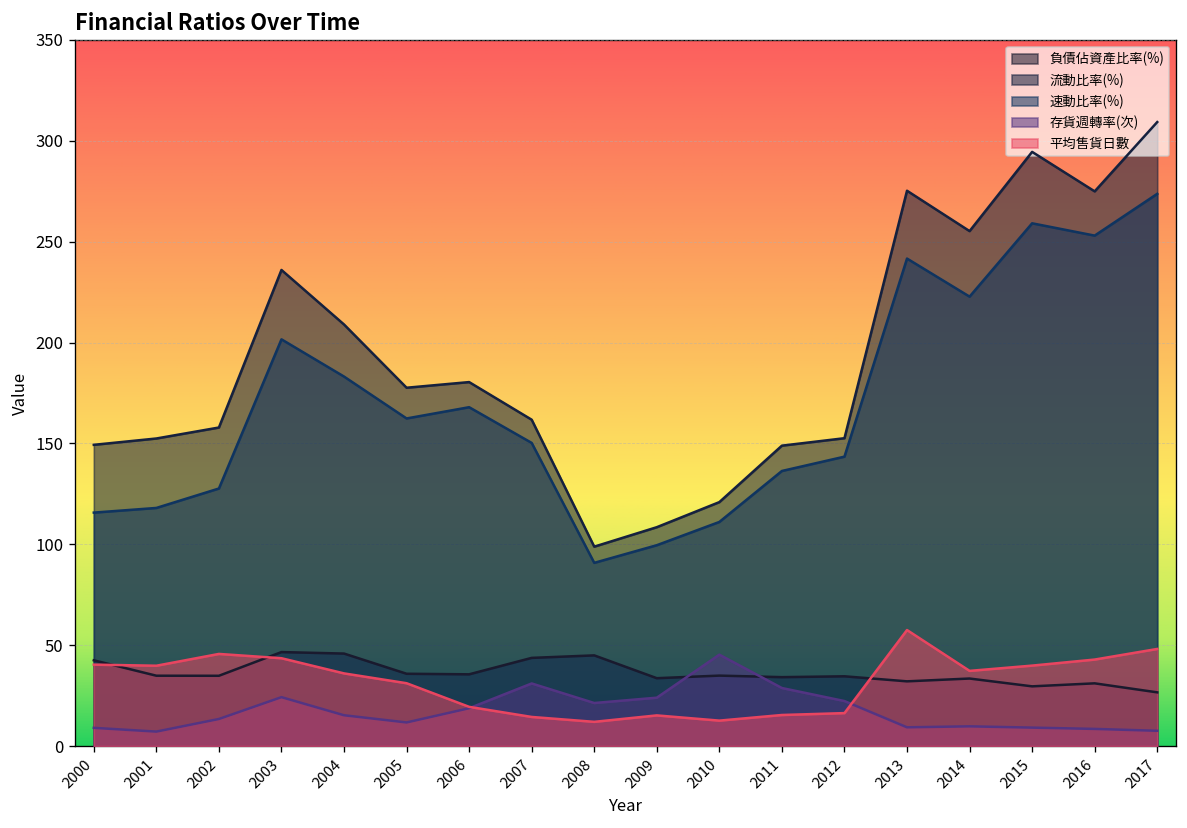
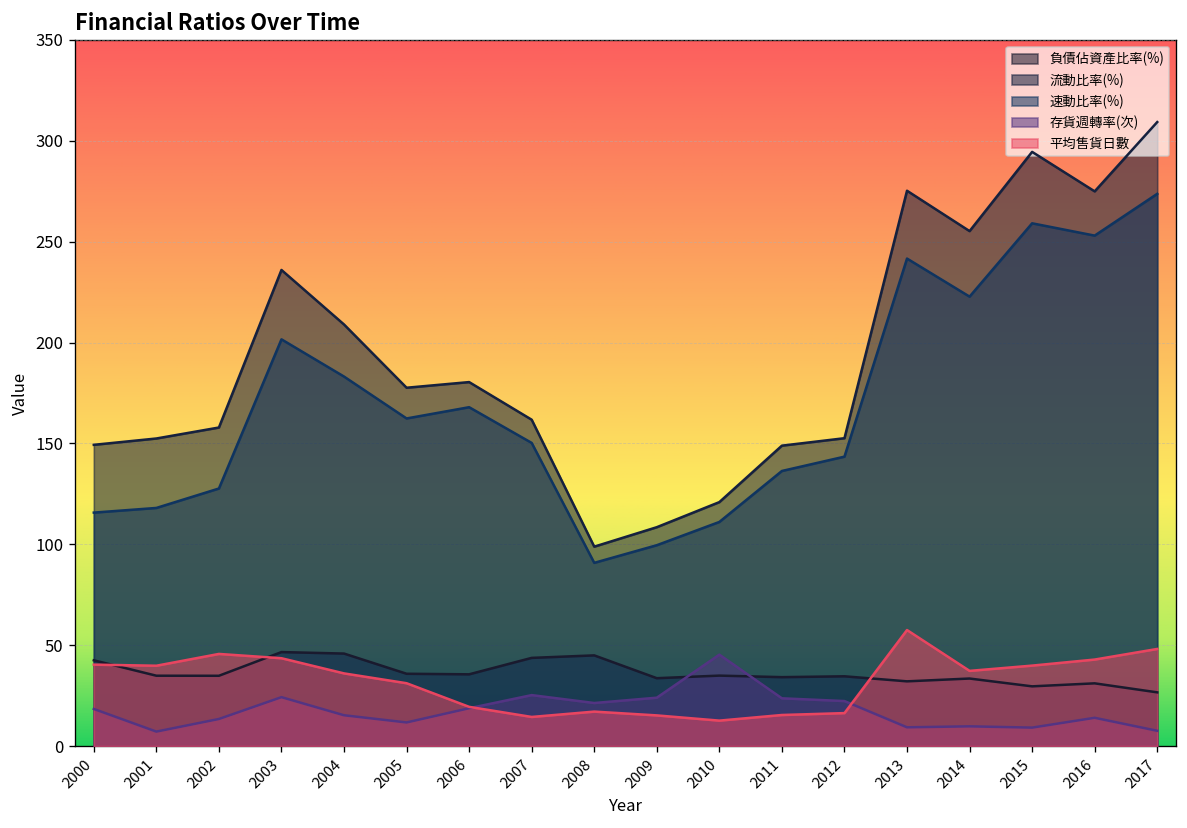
  {
    "存貨週轉率(次)": {
-     "2000": 9,
+     "2000": 18,
      "2001": 7,
      "2002": 13,
      "2003": 24,
      "2004": 15,
      "2005": 12,
-     "2007": 31,
+     "2007": 25,
      "2008": 21,
      "2009": 24,
      "2010": 45,
-     "2011": 29,
+     "2011": 24,
      "2012": 22,
      "2013": 9,
      "2014": 10,
      "2015": 9,
-     "2016": 9,
+     "2016": 14,
      "2017": 8
    },
    "平均售貨日數": {
      "2000": 40,
      "2001": 40,
      "2002": 46,
      "2003": 44,
      "2004": 36,
      "2005": 31,
      "2007": 14,
-     "2008": 12,
+     "2008": 17,
      "2009": 15,
      "2010": 13,
      "2011": 15,
      "2012": 16,
      "2013": 58,
      "2014": 37,
      "2015": 40,
      "2016": 43,
      "2017": 48
    }
  }
